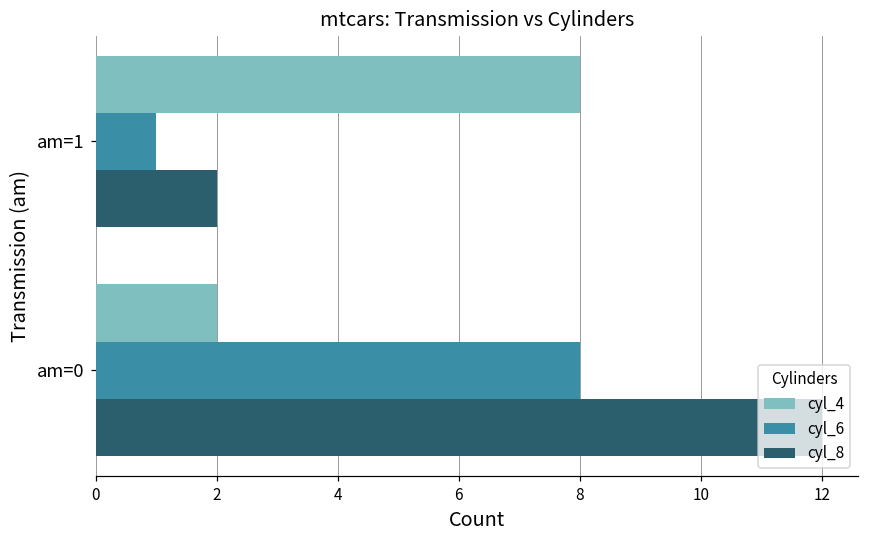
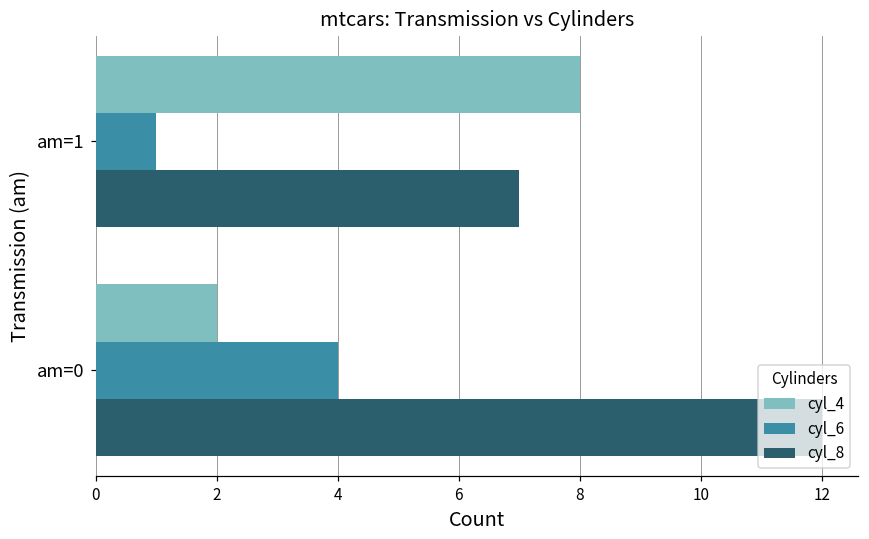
  {
    "cyl_4": {
      "am=1": 8,
      "am=0": 2
    },
    "cyl_6": {
      "am=1": 1,
-     "am=0": 8
+     "am=0": 4
    },
    "cyl_8": {
-     "am=1": 2
+     "am=1": 7
    }
  }
